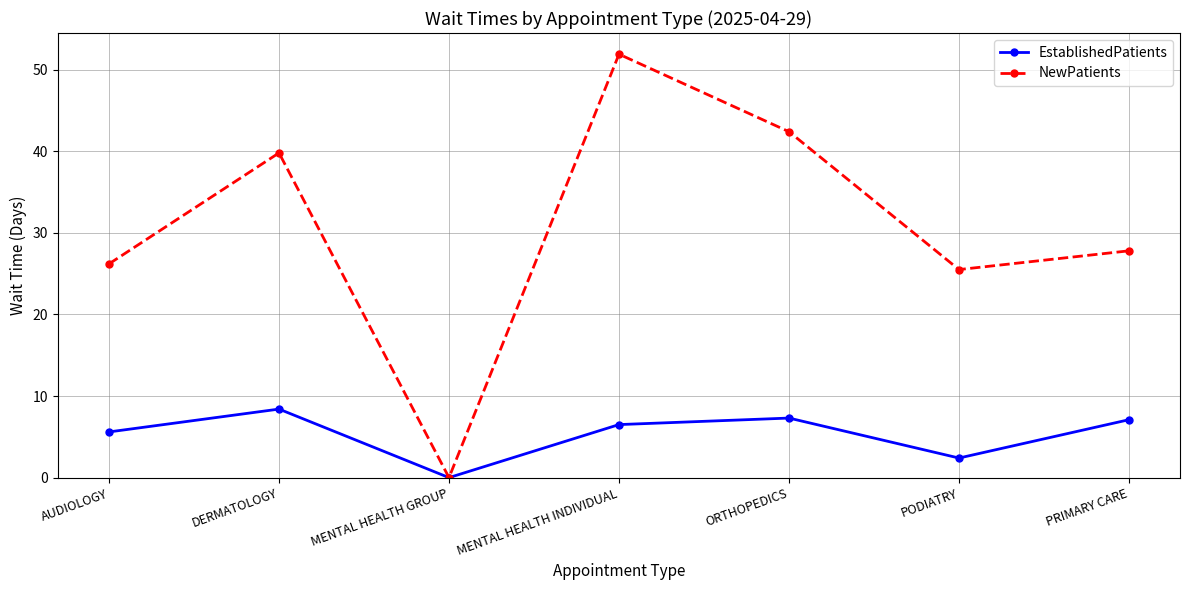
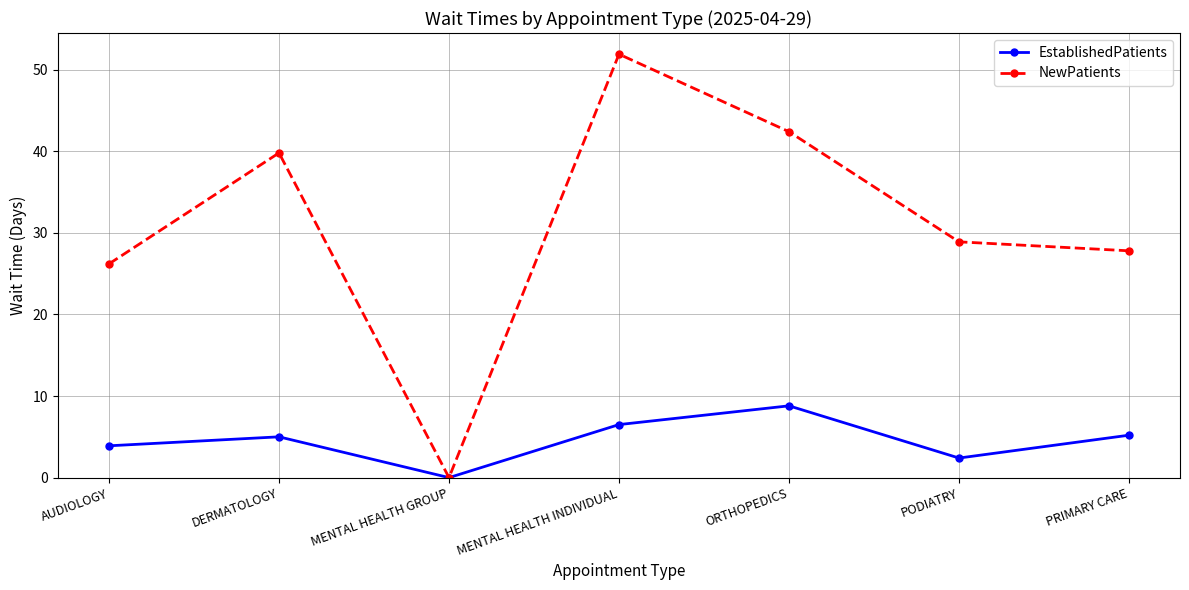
  {
    "EstablishedPatients": {
-     "AUDIOLOGY": 6,
-     "DERMATOLOGY": 8,
+     "AUDIOLOGY": 4,
+     "DERMATOLOGY": 5,
      "MENTAL HEALTH INDIVIDUAL": 7,
-     "ORTHOPEDICS": 7,
+     "ORTHOPEDICS": 9,
      "PODIATRY": 2,
-     "PRIMARY CARE": 7
+     "PRIMARY CARE": 5
    },
    "NewPatients": {
      "AUDIOLOGY": 26,
      "DERMATOLOGY": 40,
      "MENTAL HEALTH INDIVIDUAL": 52,
      "ORTHOPEDICS": 42,
-     "PODIATRY": 26,
+     "PODIATRY": 29,
      "PRIMARY CARE": 28
    }
  }
